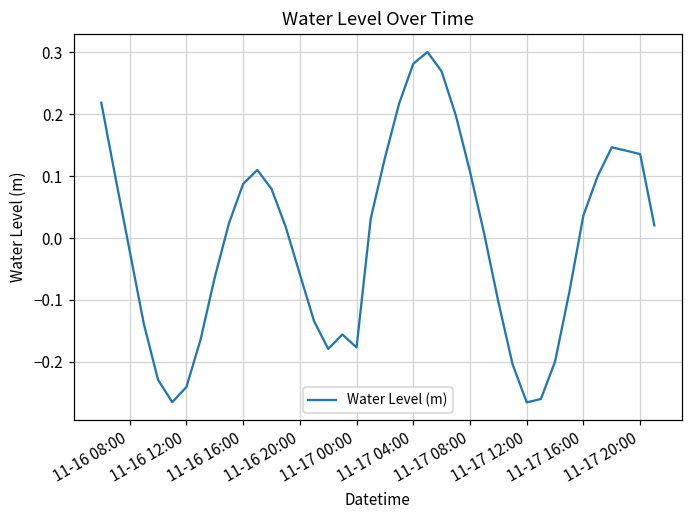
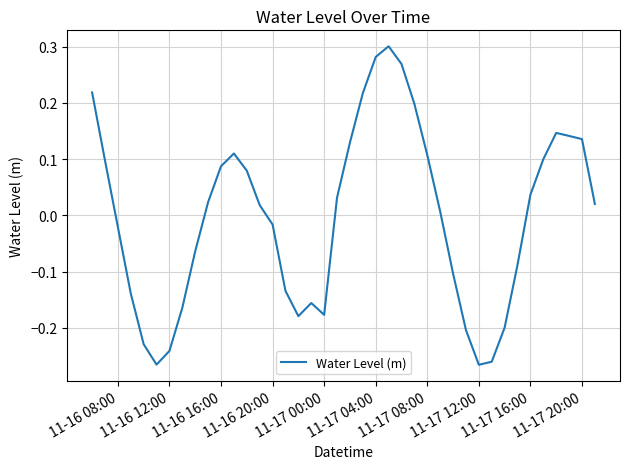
  {
    "11-16 08:00": -0.02,
    "11-16 12:00": -0.24,
    "11-16 16:00": 0.09,
-   "11-16 20:00": -0.06,
+   "11-16 20:00": -0.02,
    "11-17 00:00": -0.18,
    "11-17 04:00": 0.28,
    "11-17 08:00": 0.11,
    "11-17 12:00": -0.27,
    "11-17 16:00": 0.04,
    "11-17 20:00": 0.14
  }
